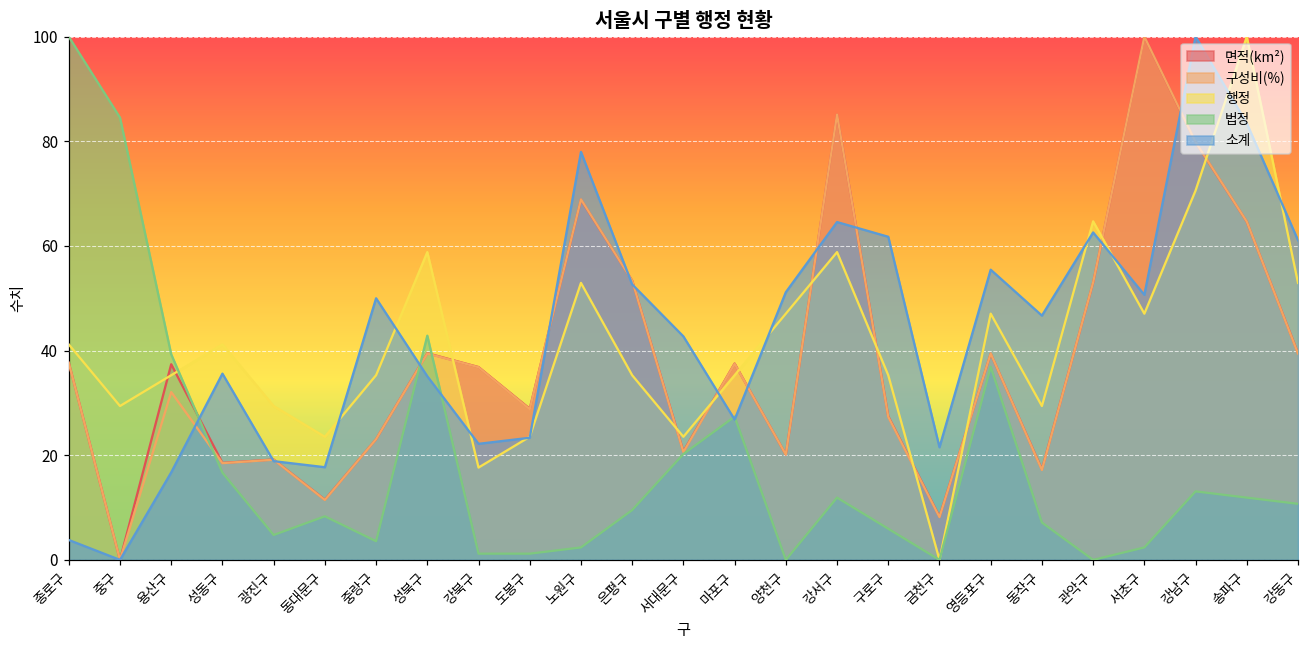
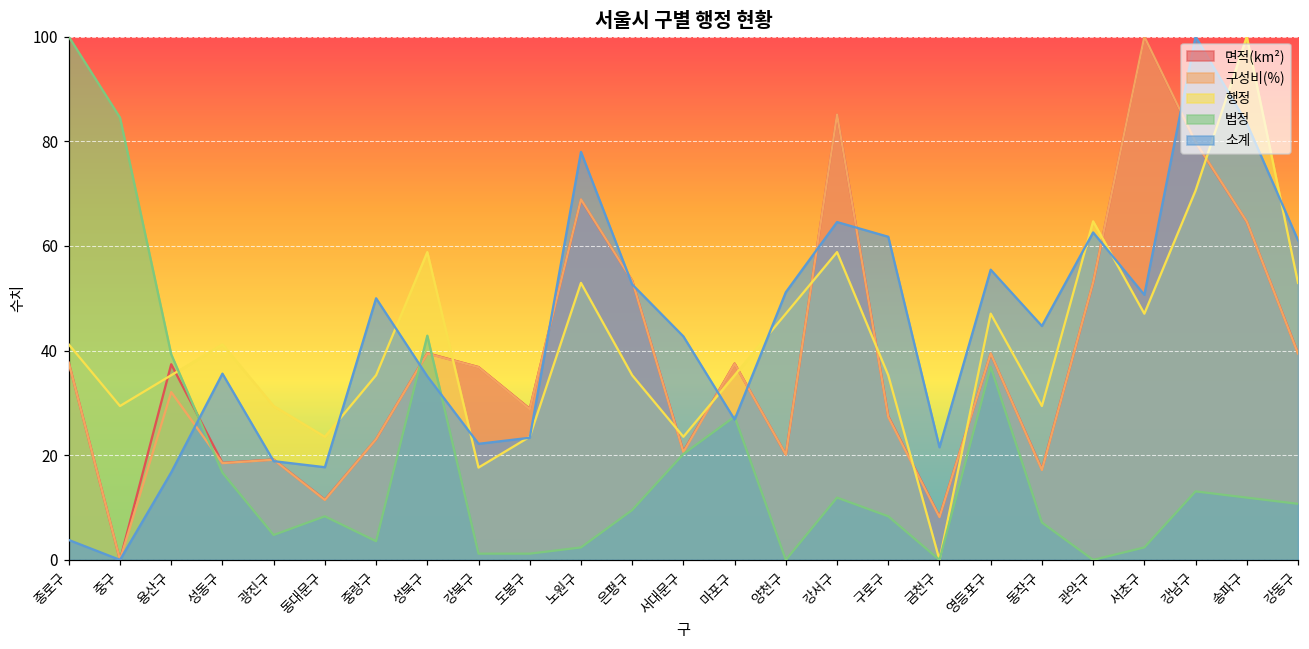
  {
    "면적(km²)": {
      "용산구": 37
    },
    "법정": {
      "종로구": 100,
      "중구": 85,
      "용산구": 39,
      "성동구": 17,
      "광진구": 5,
      "동대문구": 8,
      "중랑구": 4,
      "성북구": 43,
      "강북구": 1,
      "도봉구": 1,
      "노원구": 2,
      "은평구": 10,
      "마포구": 27,
      "양천구": 0,
      "강서구": 12,
-     "구로구": 6,
+     "구로구": 8,
      "영등포구": 37,
      "동작구": 7,
      "관악구": 0,
      "서초구": 2,
      "강남구": 13,
      "송파구": 12,
      "강동구": 11
    },
    "소계": {
      "종로구": 4,
      "용산구": 17,
      "성동구": 36,
      "동대문구": 18,
      "중랑구": 50,
      "성북구": 35,
      "강북구": 22,
      "노원구": 78,
      "은평구": 53,
      "서대문구": 43,
      "마포구": 27,
      "양천구": 51,
      "강서구": 65,
      "구로구": 62,
      "금천구": 22,
      "영등포구": 55,
-     "동작구": 47,
+     "동작구": 45,
      "관악구": 63,
      "서초구": 51,
      "강남구": 100,
      "강동구": 61
    }
  }
